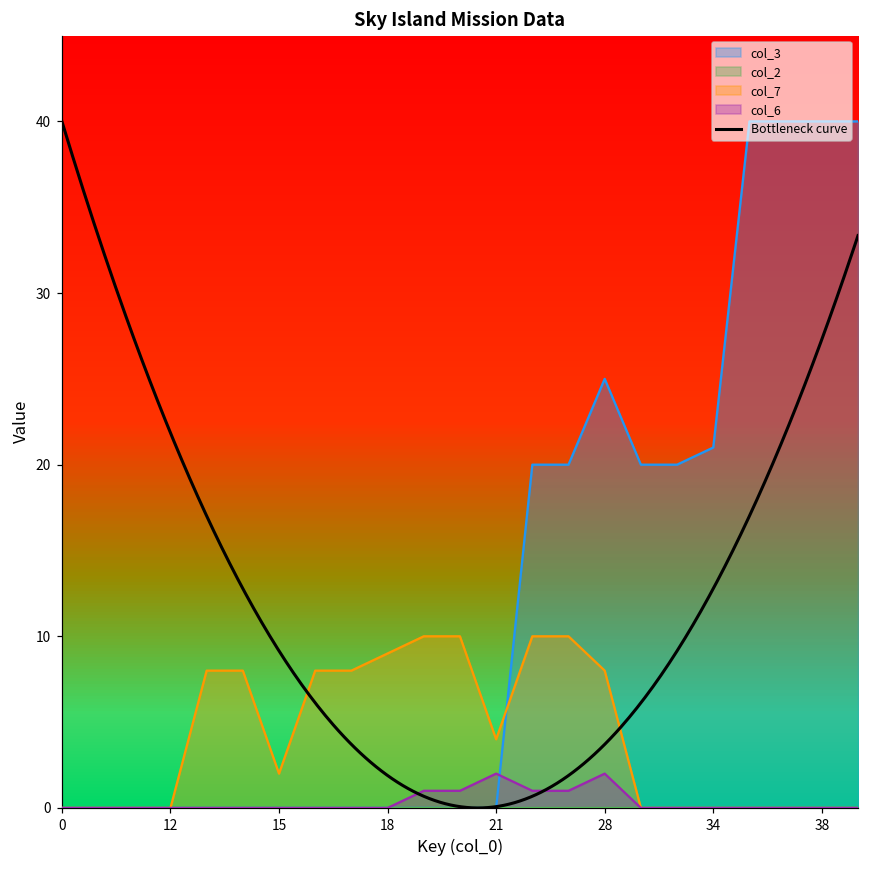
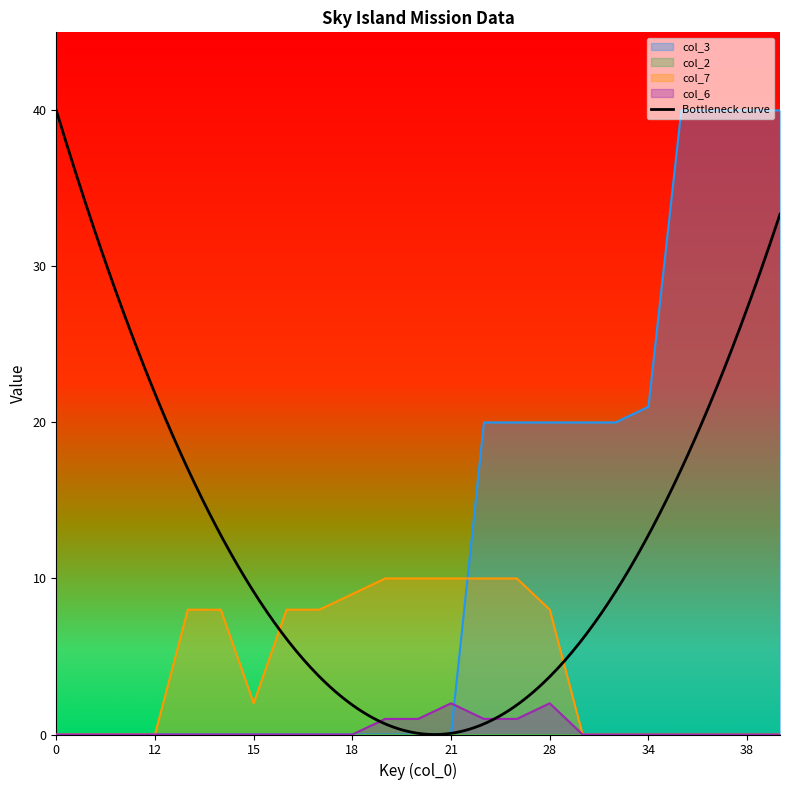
  {
    "col_3": {
-     "28": 25,
+     "28": 20,
      "34": 21
    },
    "col_2": {
      "28": 0
    },
    "col_7": {
      "15": 2,
      "18": 9,
-     "21": 4,
+     "21": 10,
      "28": 8
    },
    "col_6": {
      "21": 2,
      "28": 2
    },
    "Bottleneck curve": {
      "0": 40
    }
  }
